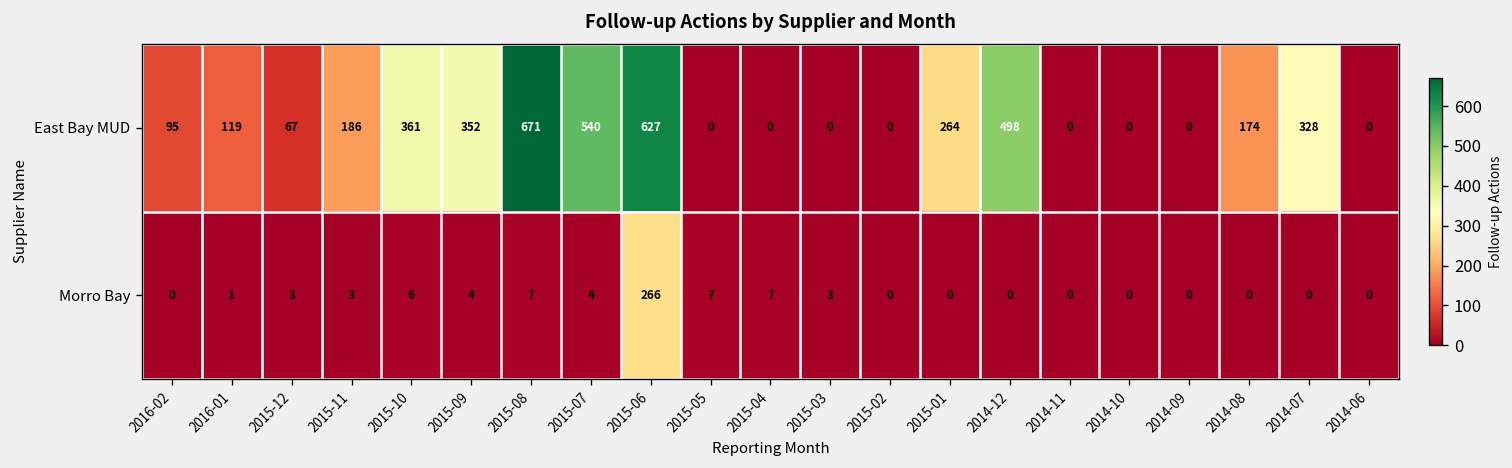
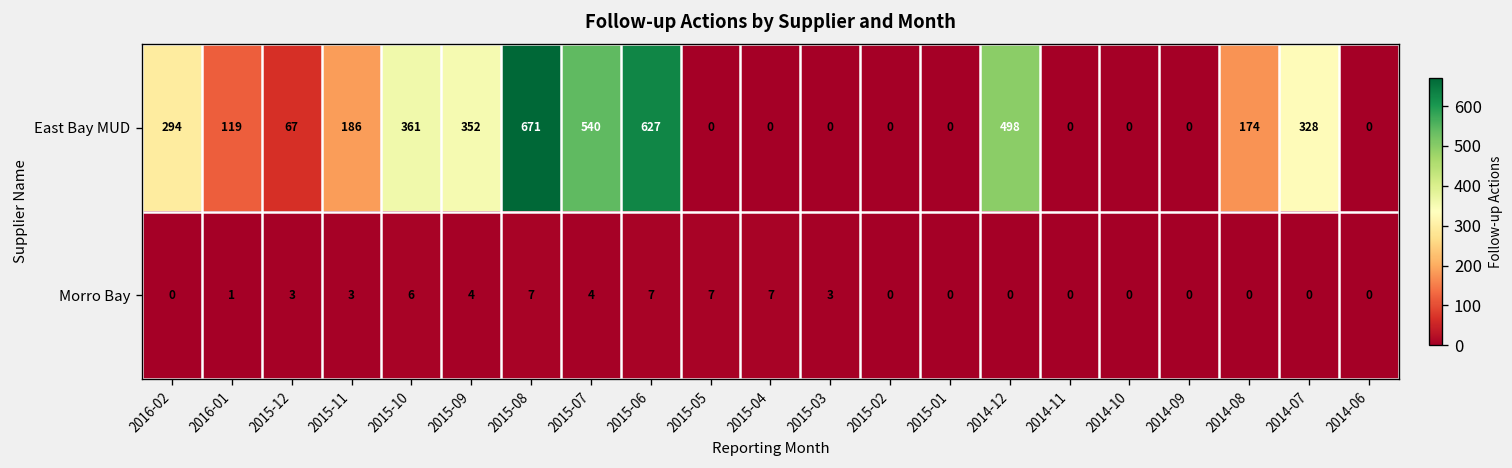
  {
    "East Bay MUD": {
-     "2016-02": 95,
+     "2016-02": 294,
      "2016-01": 119,
      "2015-12": 67,
      "2015-11": 186,
      "2015-10": 361,
      "2015-09": 352,
      "2015-08": 671,
      "2015-07": 540,
      "2015-06": 627,
      "2015-05": 0,
      "2015-04": 0,
      "2015-03": 0,
      "2015-02": 0,
-     "2015-01": 264,
+     "2015-01": 0,
      "2014-12": 498,
      "2014-11": 0,
      "2014-10": 0,
      "2014-09": 0,
      "2014-08": 174,
      "2014-07": 328,
      "2014-06": 0
    },
    "Morro Bay": {
      "2016-02": 0,
      "2016-01": 1,
      "2015-12": 3,
      "2015-11": 3,
      "2015-10": 6,
      "2015-09": 4,
      "2015-08": 7,
      "2015-07": 4,
-     "2015-06": 266,
+     "2015-06": 7,
      "2015-05": 7,
      "2015-04": 7,
      "2015-03": 3,
      "2015-02": 0,
      "2015-01": 0,
      "2014-12": 0,
      "2014-11": 0,
      "2014-10": 0,
      "2014-09": 0,
      "2014-08": 0,
      "2014-07": 0,
      "2014-06": 0
    }
  }
